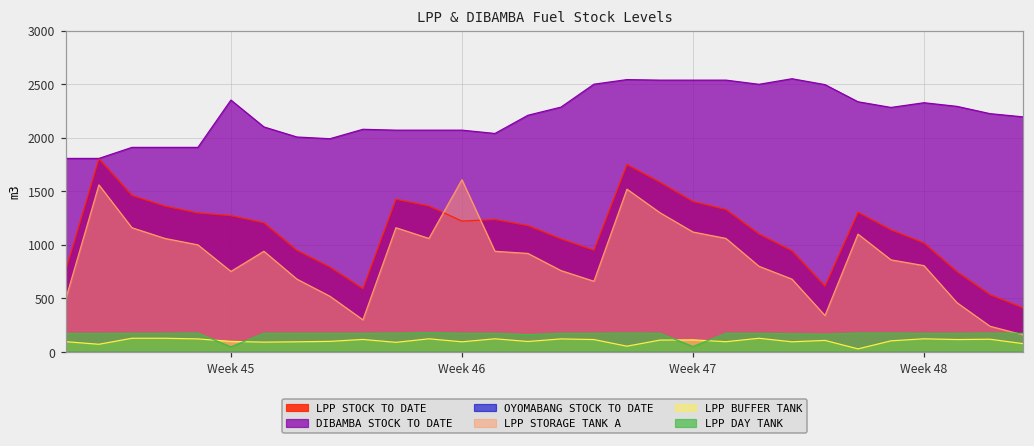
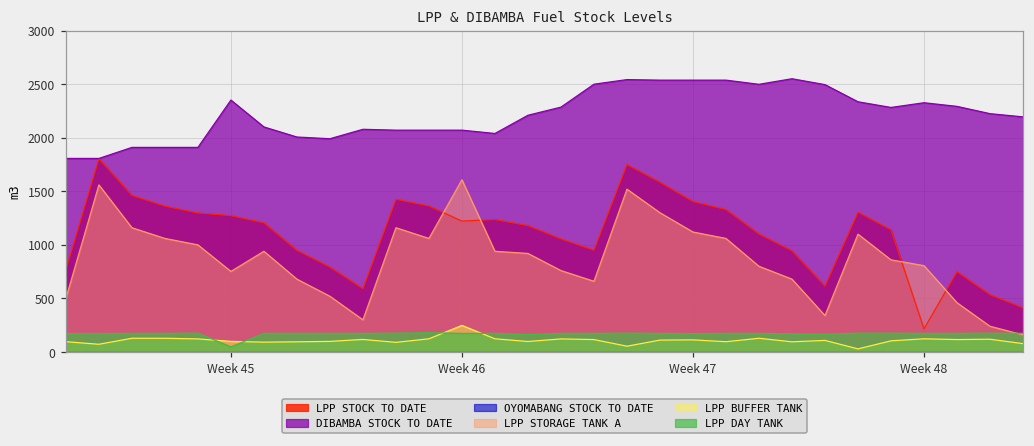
  {
    "LPP STOCK TO DATE": {
      "Week 45": 1300,
      "Week 46": 1200,
      "Week 47": 1400,
-     "Week 48": 1000
+     "Week 48": 200
    },
    "DIBAMBA STOCK TO DATE": {
      "Week 45": 2400,
      "Week 46": 2100,
      "Week 47": 2500,
      "Week 48": 2300
    },
    "OYOMABANG STOCK TO DATE": {
      "Week 45": 0,
      "Week 46": 0,
      "Week 47": 0,
      "Week 48": 0
    },
    "LPP STORAGE TANK A": {
      "Week 45": 800,
      "Week 46": 1600,
      "Week 47": 1100,
      "Week 48": 800
    },
    "LPP BUFFER TANK": {
      "Week 45": 100,
-     "Week 46": 100,
+     "Week 46": 200,
      "Week 47": 100,
      "Week 48": 100
    },
    "LPP DAY TANK": {
      "Week 45": 0,
      "Week 46": 200,
-     "Week 47": 100,
+     "Week 47": 200,
      "Week 48": 200
    }
  }
